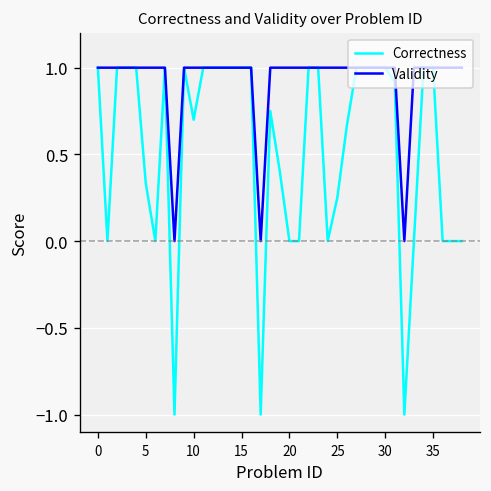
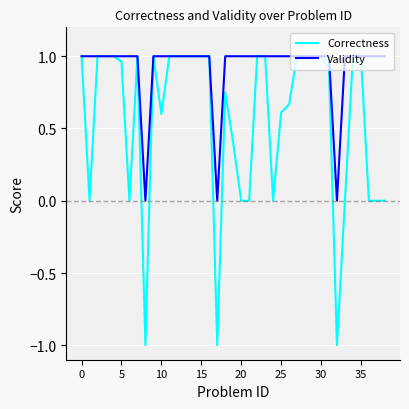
  {
    "Correctness": {
-     "5": 0.33,
-     "10": 0.7,
+     "5": 0.96,
+     "10": 0.6,
      "20": 0.00,
-     "25": 0.25
+     "25": 0.61
    },
    "Validity": {
      "5": 1.00,
      "10": 1.00,
      "20": 1.00,
      "25": 1.00
    }
  }
